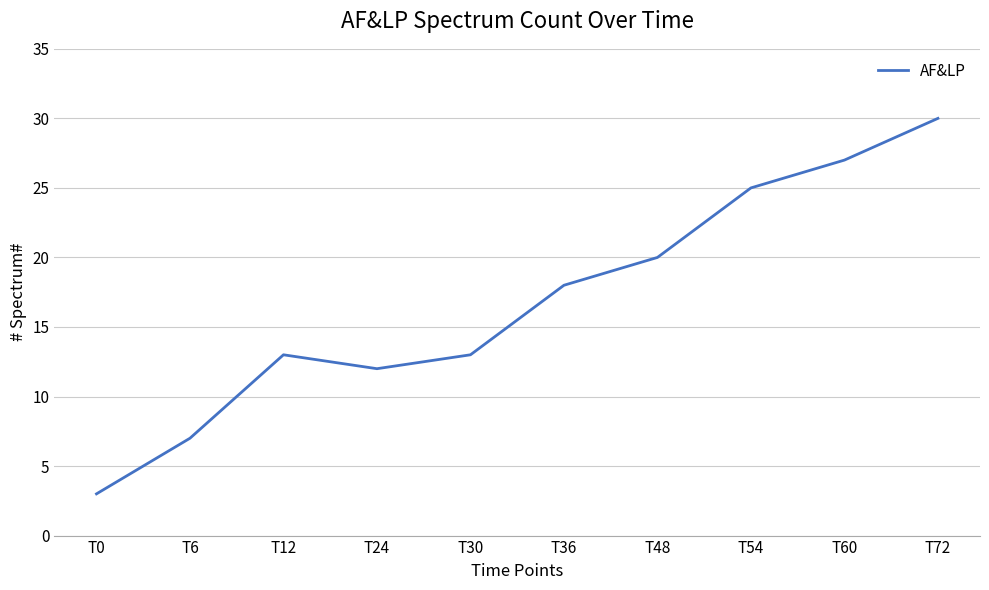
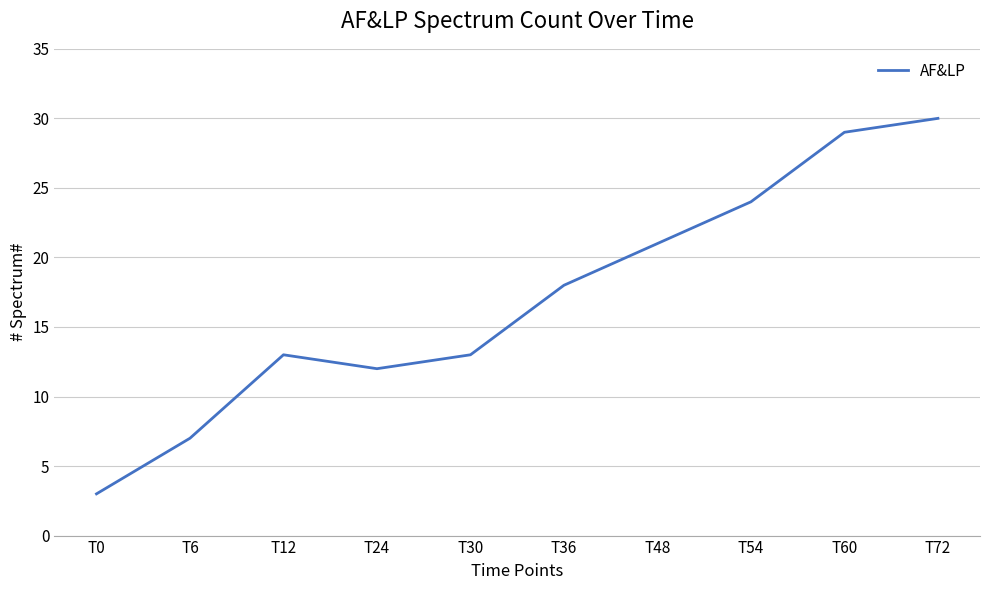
  {
    "T0": 3,
    "T6": 7,
    "T12": 13,
    "T24": 12,
    "T30": 13,
    "T36": 18,
-   "T48": 20,
-   "T54": 25,
-   "T60": 27,
+   "T48": 21,
+   "T54": 24,
+   "T60": 29,
    "T72": 30
  }
